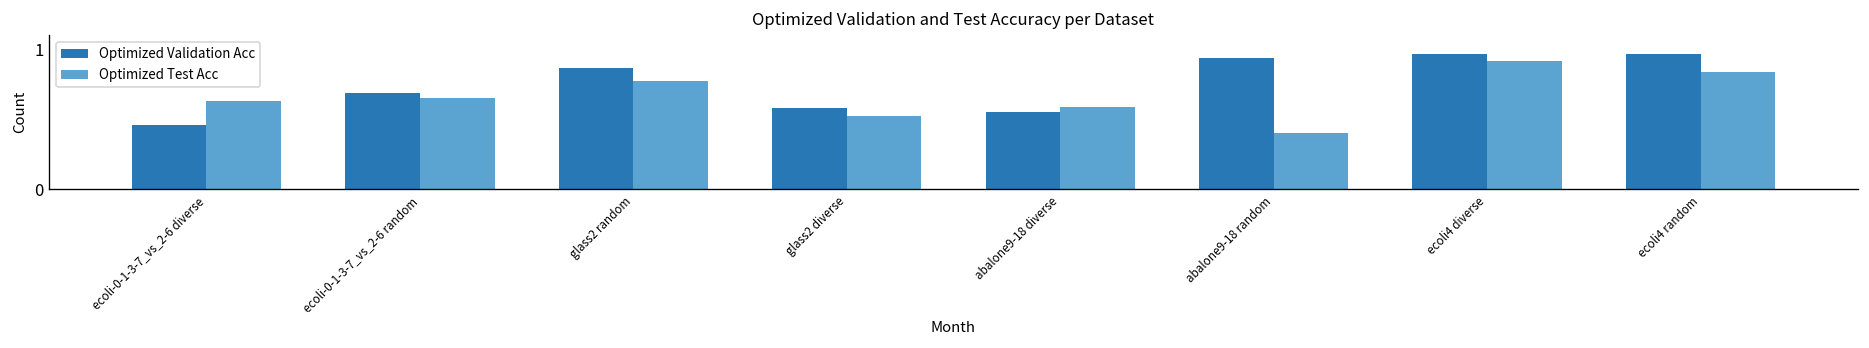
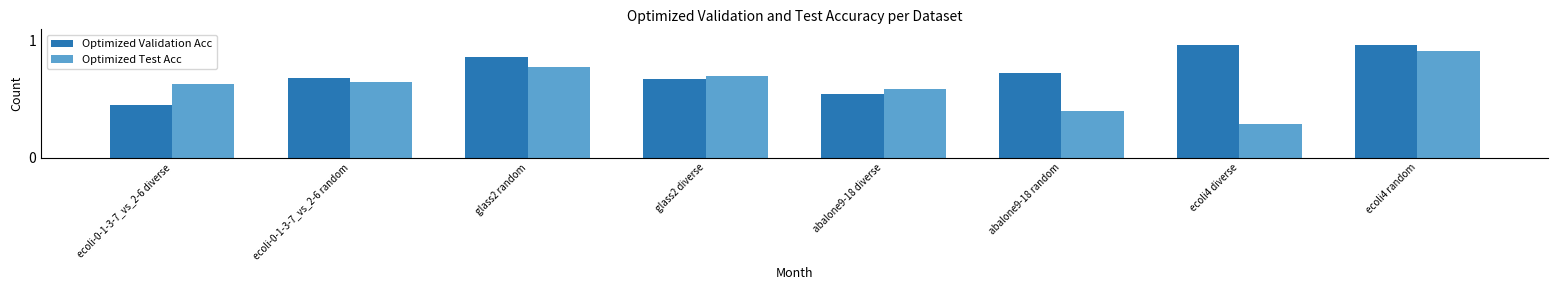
  {
    "Optimized Validation Acc": {
      "ecoli-0-1-3-7_vs_2-6 diverse": 0.45,
      "ecoli-0-1-3-7_vs_2-6 random": 0.68,
      "glass2 random": 0.86,
-     "glass2 diverse": 0.58,
+     "glass2 diverse": 0.68,
      "abalone9-18 diverse": 0.55,
-     "abalone9-18 random": 0.94,
+     "abalone9-18 random": 0.73,
      "ecoli4 diverse": 0.96,
      "ecoli4 random": 0.97
    },
    "Optimized Test Acc": {
      "ecoli-0-1-3-7_vs_2-6 diverse": 0.63,
      "ecoli-0-1-3-7_vs_2-6 random": 0.65,
      "glass2 random": 0.77,
-     "glass2 diverse": 0.53,
+     "glass2 diverse": 0.70,
      "abalone9-18 diverse": 0.59,
      "abalone9-18 random": 0.40,
-     "ecoli4 diverse": 0.92,
-     "ecoli4 random": 0.84
+     "ecoli4 diverse": 0.29,
+     "ecoli4 random": 0.91
    }
  }
